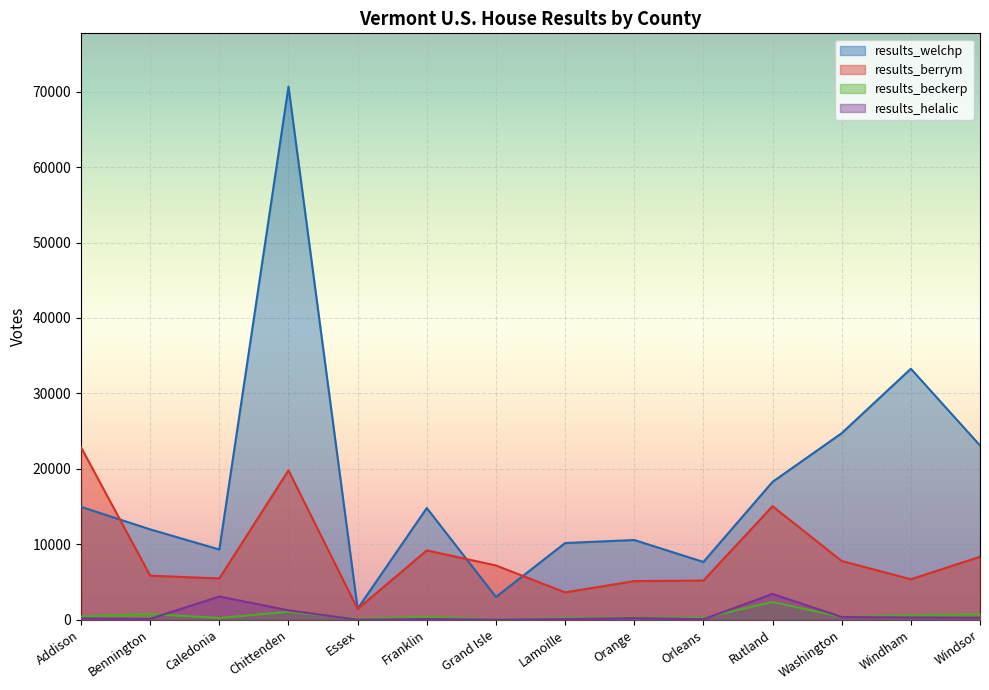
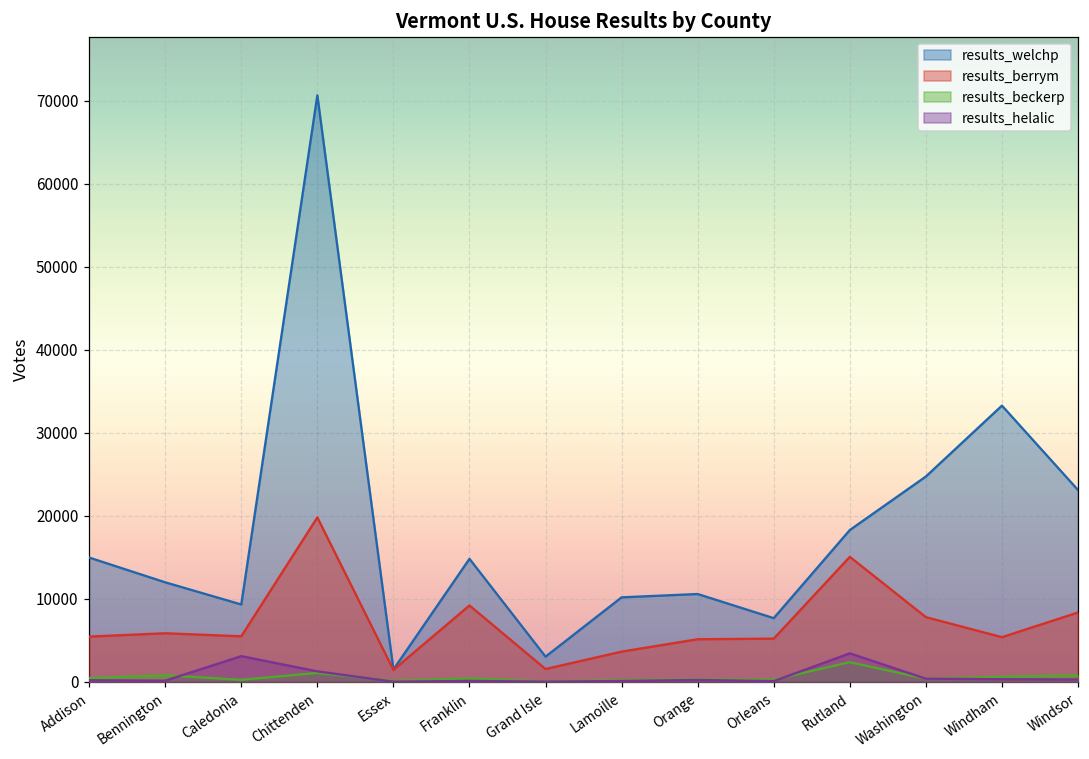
  {
    "results_welchp": {
      "Addison": 15000,
      "Bennington": 12000,
      "Caledonia": 9000,
      "Chittenden": 71000,
      "Franklin": 15000,
      "Grand Isle": 3000,
      "Lamoille": 10000,
      "Orange": 11000,
      "Orleans": 8000,
      "Rutland": 18000,
      "Washington": 25000,
      "Windham": 33000,
      "Windsor": 23000
    },
    "results_berrym": {
-     "Addison": 23000,
+     "Addison": 5000,
      "Bennington": 6000,
      "Caledonia": 5000,
      "Chittenden": 20000,
      "Franklin": 9000,
-     "Grand Isle": 7000,
+     "Grand Isle": 2000,
      "Lamoille": 4000,
      "Orange": 5000,
      "Orleans": 5000,
      "Rutland": 15000,
      "Washington": 8000,
      "Windham": 5000,
      "Windsor": 8000
    },
    "results_beckerp": {
      "Bennington": 1000,
      "Caledonia": 0,
      "Rutland": 2000,
      "Windsor": 1000
    },
    "results_helalic": {
      "Bennington": 0,
      "Caledonia": 3000,
      "Rutland": 3000,
      "Windsor": 0
    }
  }
